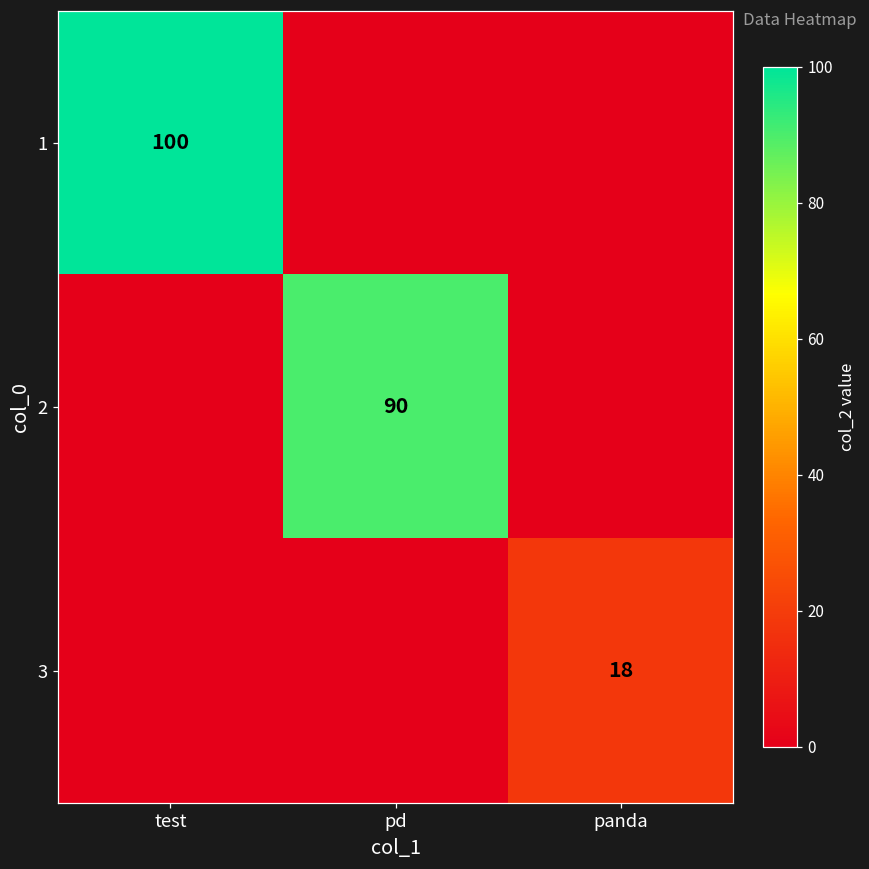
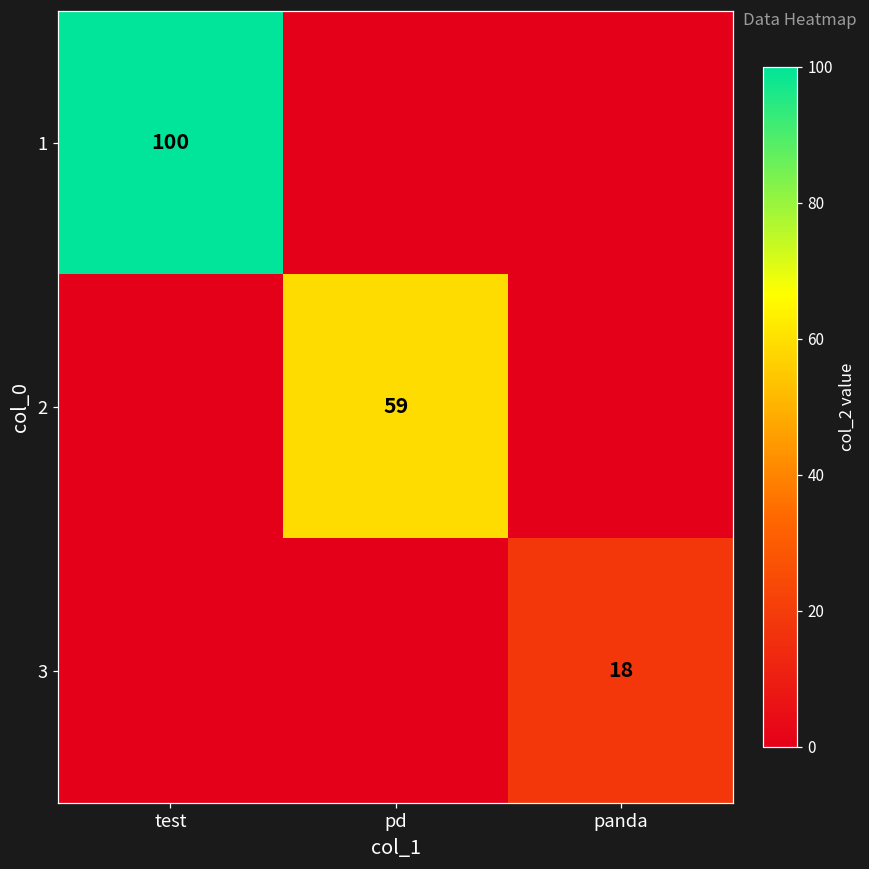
  {
    "1": {
      "test": 100
    },
    "2": {
-     "pd": 90
+     "pd": 59
    },
    "3": {
      "panda": 18
    }
  }
